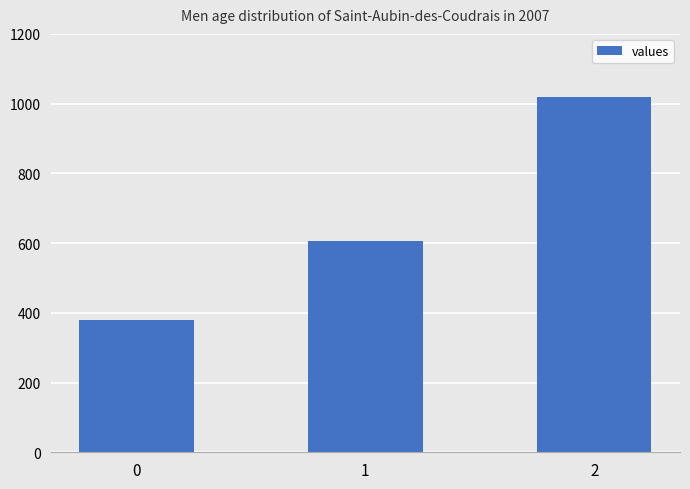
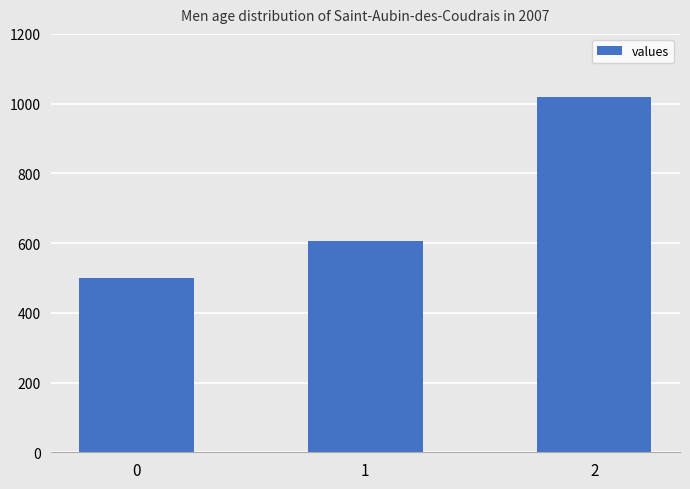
  {
-   "0": 380,
+   "0": 500,
    "1": 610,
    "2": 1020
  }
